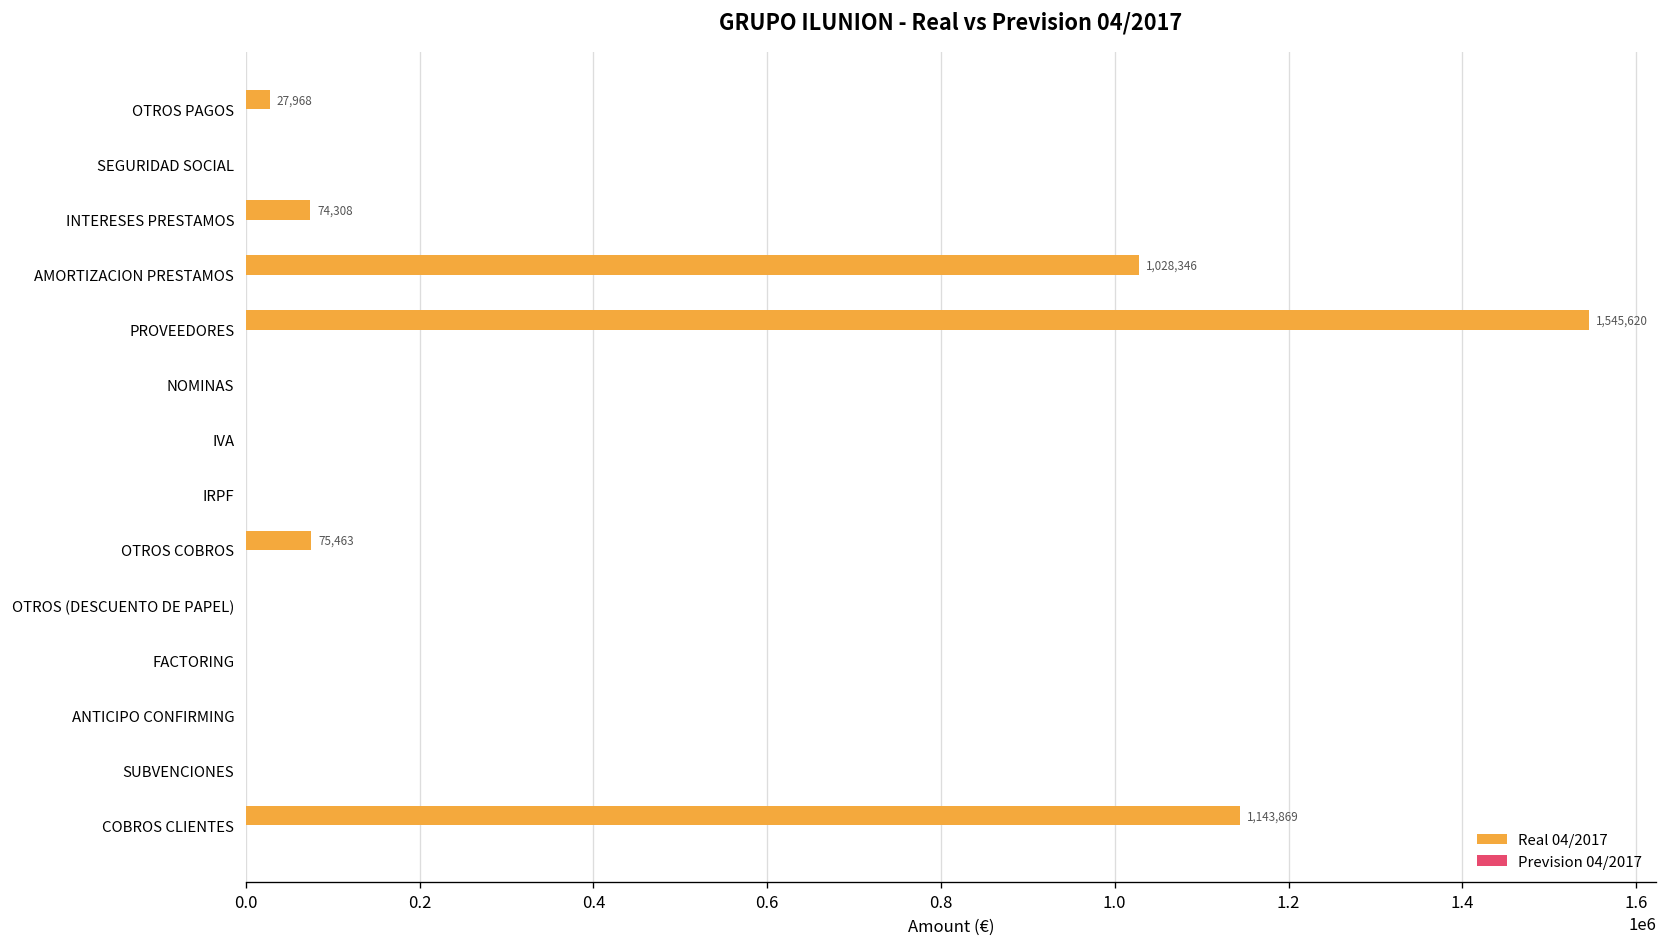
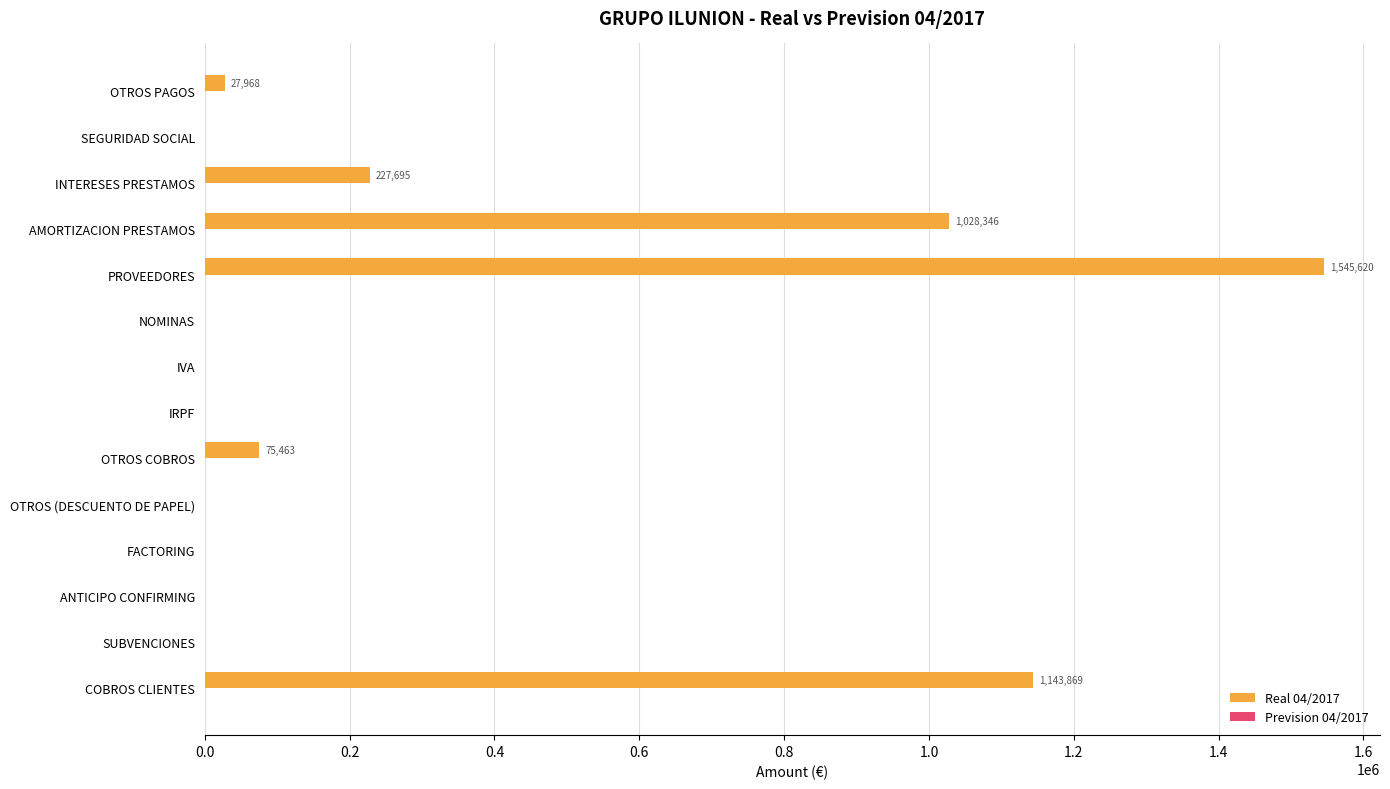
  {
    "Real 04/2017": {
      "OTROS PAGOS": "27,968",
-     "INTERESES PRESTAMOS": "74,308",
+     "INTERESES PRESTAMOS": "227,695",
      "AMORTIZACION PRESTAMOS": "1,028,346",
      "PROVEEDORES": "1,545,620",
      "OTROS COBROS": "75,463",
      "COBROS CLIENTES": "1,143,869"
    }
  }
